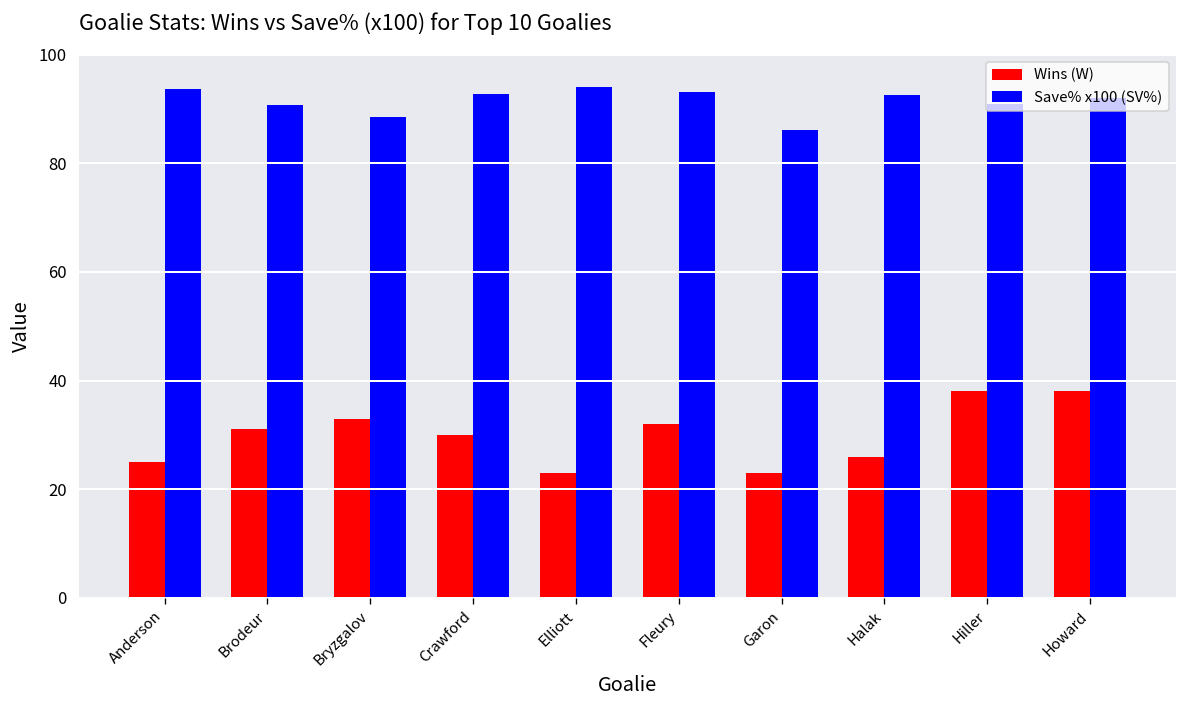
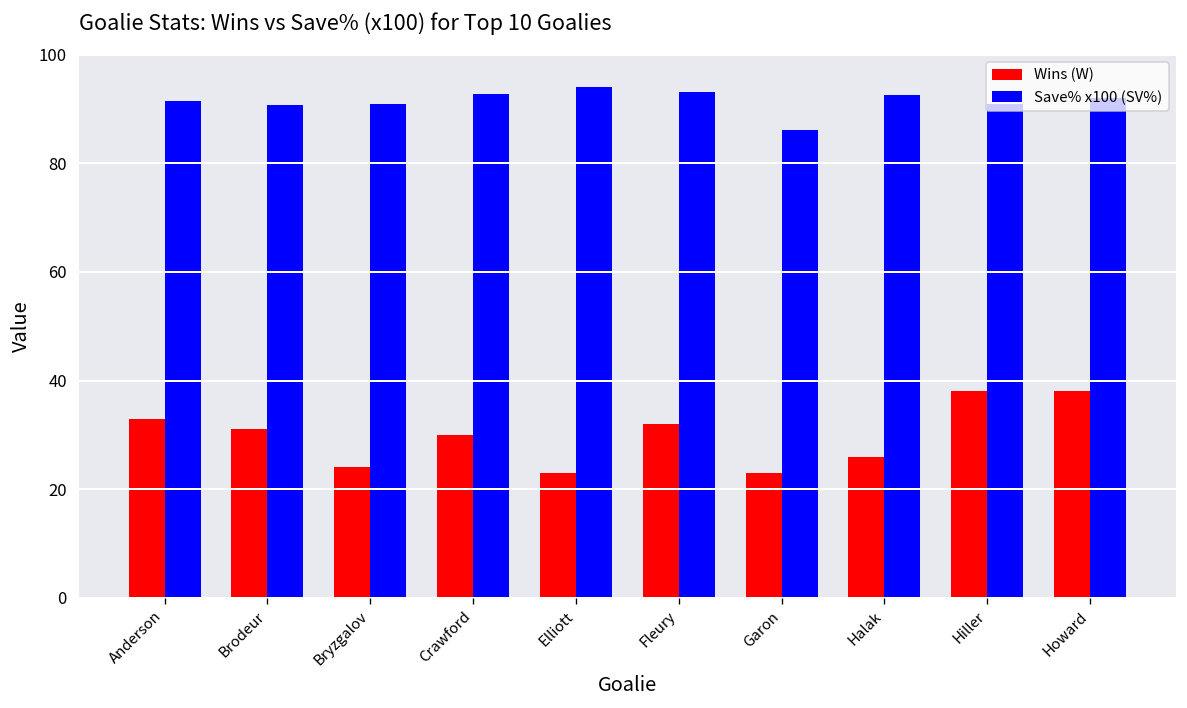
  {
    "Wins (W)": {
-     "Anderson": 25,
+     "Anderson": 33,
      "Brodeur": 31,
-     "Bryzgalov": 33,
+     "Bryzgalov": 24,
      "Crawford": 30,
      "Elliott": 23,
      "Fleury": 32,
      "Garon": 23,
      "Halak": 26,
      "Hiller": 38,
      "Howard": 38
    },
    "Save% x100 (SV%)": {
-     "Anderson": 94,
+     "Anderson": 91,
      "Brodeur": 91,
-     "Bryzgalov": 89,
+     "Bryzgalov": 91,
      "Crawford": 93,
      "Elliott": 94,
      "Fleury": 93,
      "Garon": 86,
      "Halak": 93
    }
  }
